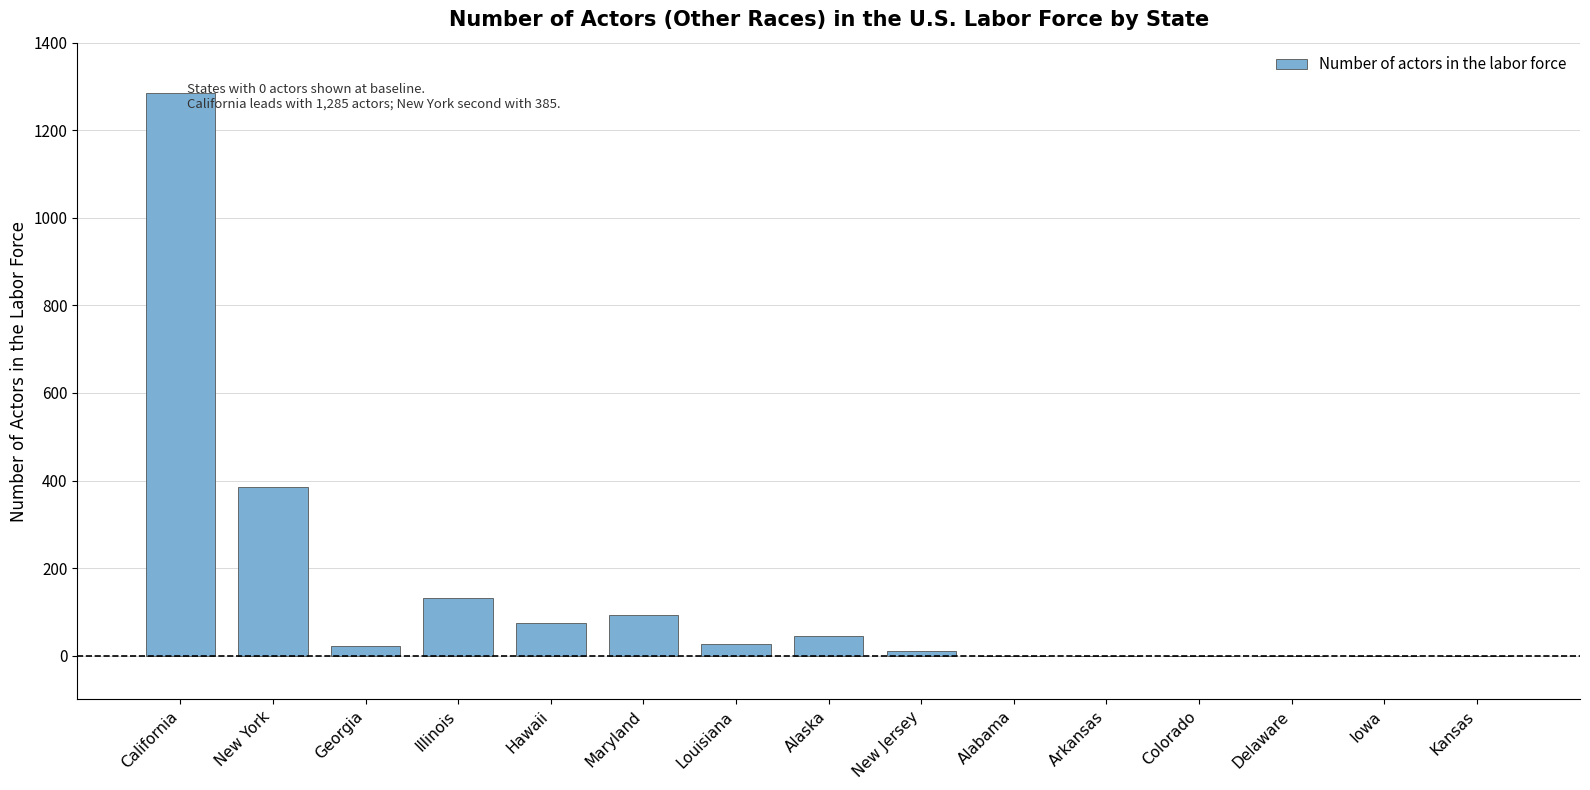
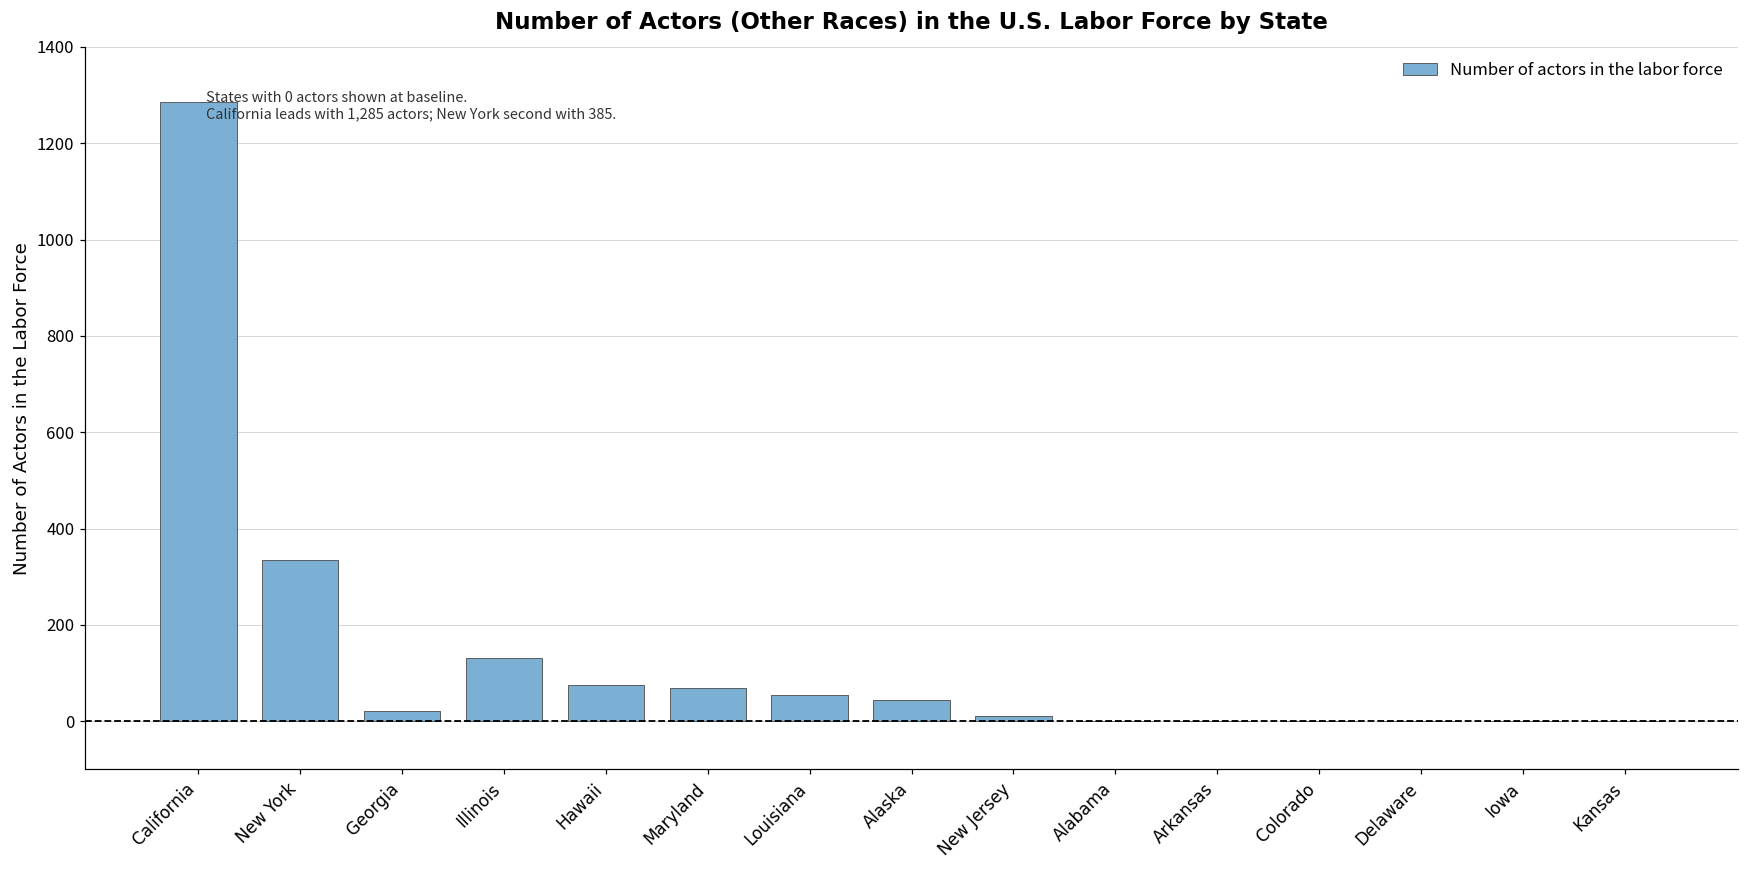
  {
    "California": 1290,
-   "New York": 390,
+   "New York": 340,
    "Georgia": 20,
    "Illinois": 130,
    "Hawaii": 80,
-   "Maryland": 90,
-   "Louisiana": 30,
+   "Maryland": 70,
+   "Louisiana": 60,
    "Alaska": 50,
    "New Jersey": 10,
    "Alabama": 0,
    "Arkansas": 0,
    "Colorado": 0,
    "Delaware": 0,
    "Iowa": 0,
    "Kansas": 0
  }
